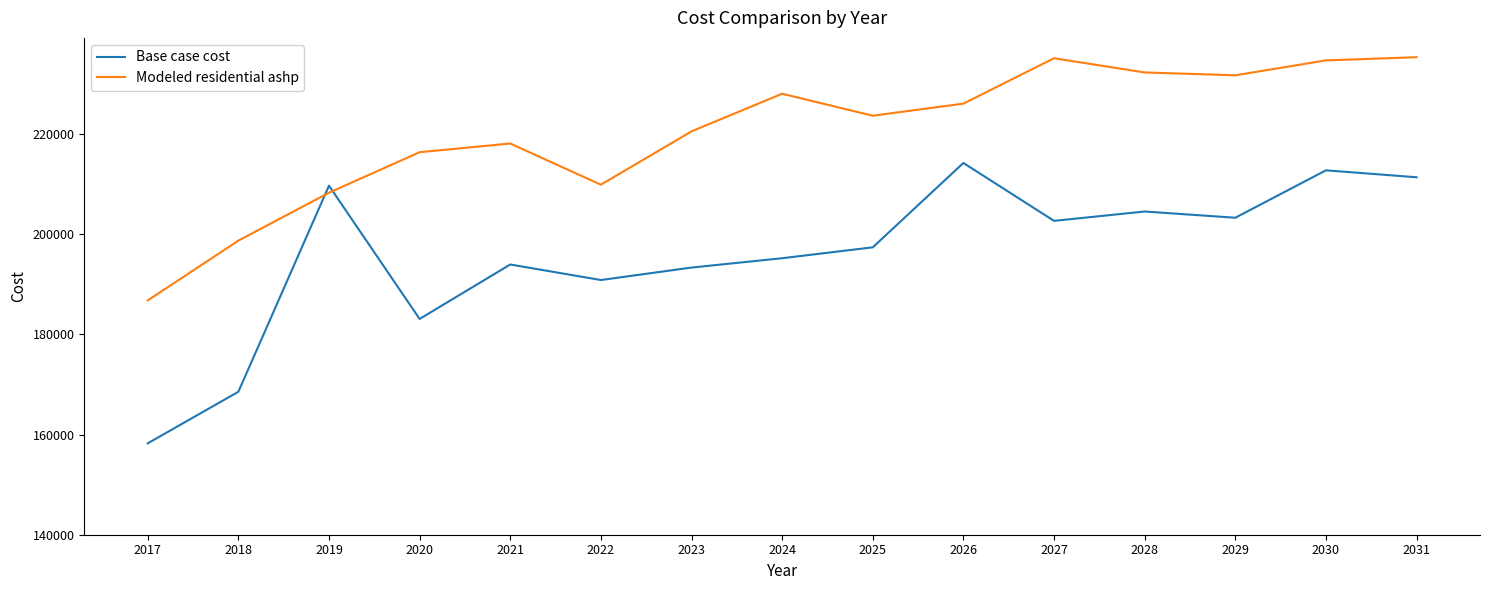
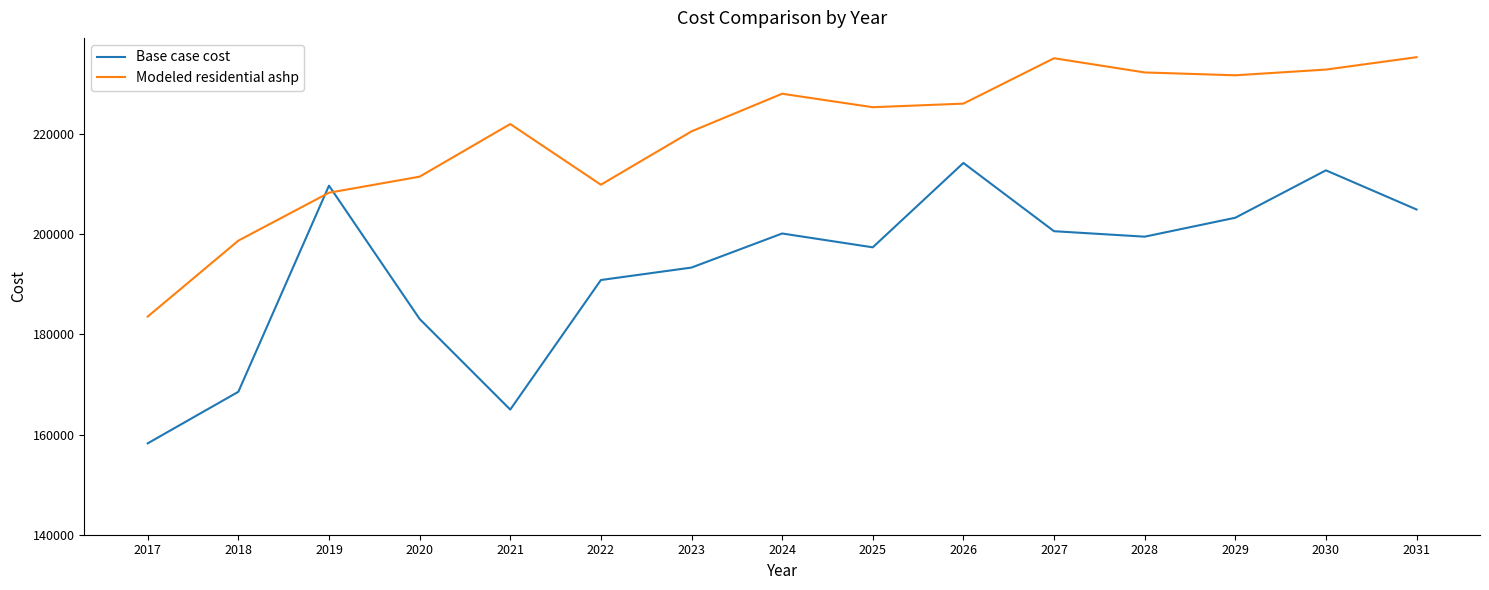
  {
    "Base case cost": {
      "2017": 158000,
      "2018": 169000,
      "2019": 210000,
      "2020": 183000,
-     "2021": 194000,
+     "2021": 165000,
      "2022": 191000,
      "2023": 193000,
-     "2024": 195000,
+     "2024": 200000,
      "2025": 197000,
      "2026": 214000,
-     "2027": 203000,
-     "2028": 205000,
+     "2027": 201000,
+     "2028": 199000,
      "2029": 203000,
      "2030": 213000,
-     "2031": 211000
+     "2031": 205000
    },
    "Modeled residential ashp": {
-     "2017": 187000,
+     "2017": 184000,
      "2018": 199000,
      "2019": 208000,
-     "2020": 216000,
-     "2021": 218000,
+     "2020": 211000,
+     "2021": 222000,
      "2022": 210000,
      "2023": 221000,
      "2024": 228000,
-     "2025": 224000,
+     "2025": 225000,
      "2026": 226000,
      "2027": 235000,
      "2028": 232000,
      "2029": 232000,
-     "2030": 235000,
+     "2030": 233000,
      "2031": 235000
    }
  }
